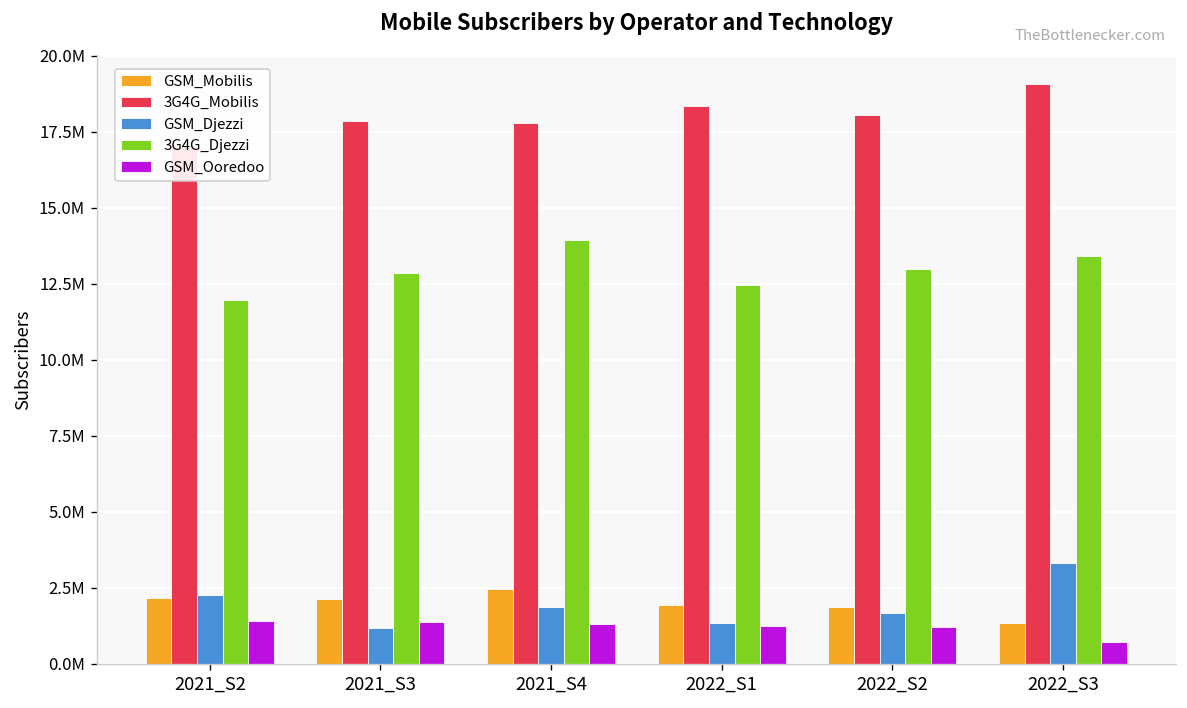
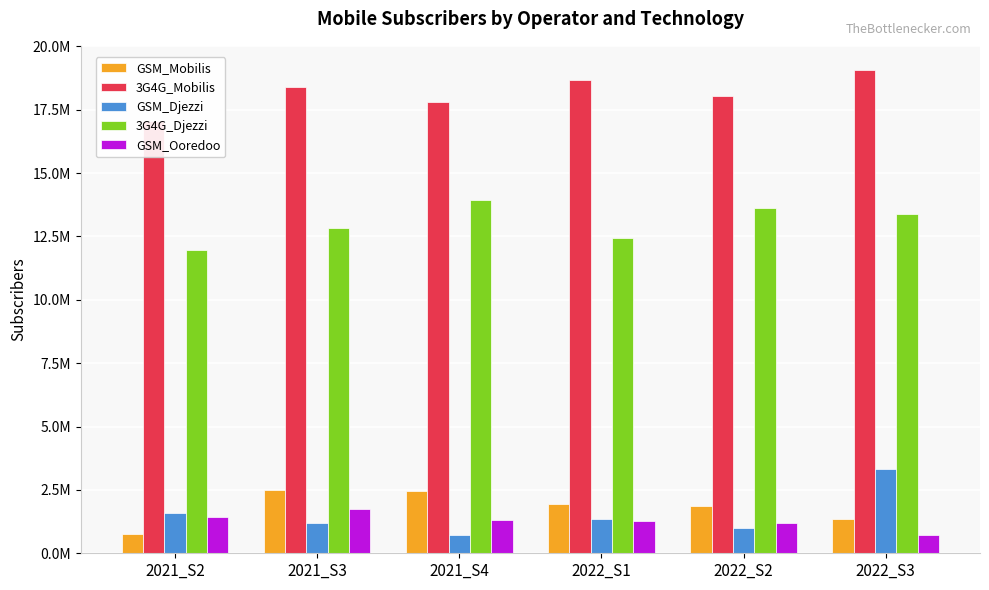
  {
    "GSM_Mobilis": {
-     "2021_S2": 2200000,
-     "2021_S3": 2100000,
+     "2021_S2": 800000,
+     "2021_S3": 2500000,
      "2021_S4": 2500000,
      "2022_S1": 1900000,
      "2022_S2": 1900000,
      "2022_S3": 1300000
    },
    "3G4G_Mobilis": {
-     "2021_S3": 17800000,
+     "2021_S3": 18400000,
      "2021_S4": 17800000,
-     "2022_S1": 18400000,
+     "2022_S1": 18700000,
      "2022_S2": 18000000,
      "2022_S3": 19100000
    },
    "GSM_Djezzi": {
-     "2021_S2": 2300000,
+     "2021_S2": 1600000,
      "2021_S3": 1200000,
-     "2021_S4": 1900000,
+     "2021_S4": 700000,
      "2022_S1": 1300000,
-     "2022_S2": 1700000,
+     "2022_S2": 1000000,
      "2022_S3": 3300000
    },
    "3G4G_Djezzi": {
      "2021_S2": 12000000,
      "2021_S3": 12800000,
      "2021_S4": 13900000,
      "2022_S1": 12500000,
-     "2022_S2": 13000000,
+     "2022_S2": 13600000,
      "2022_S3": 13400000
    },
    "GSM_Ooredoo": {
      "2021_S2": 1400000,
-     "2021_S3": 1400000,
+     "2021_S3": 1800000,
      "2021_S4": 1300000,
      "2022_S1": 1300000,
      "2022_S2": 1200000,
      "2022_S3": 700000
    }
  }
